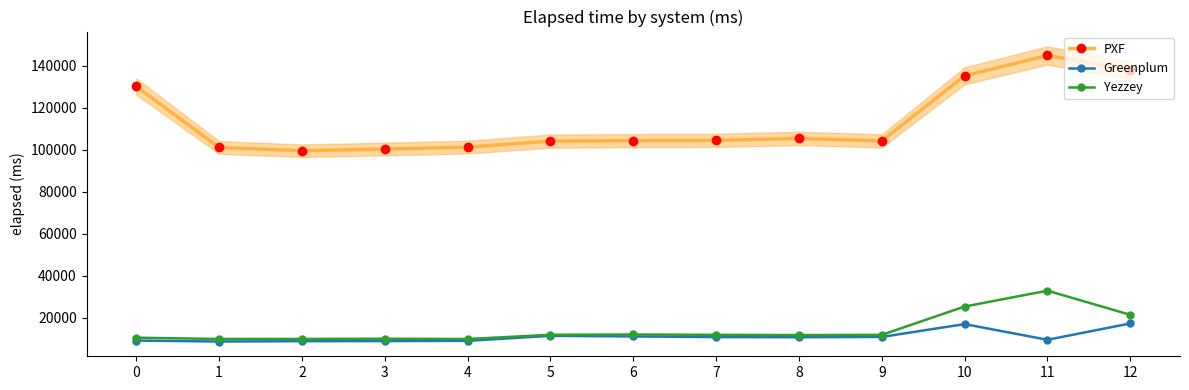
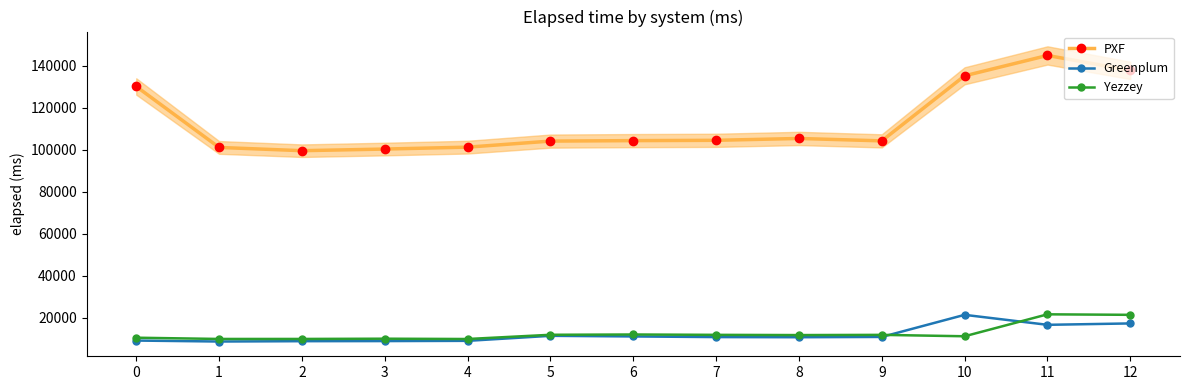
  {
    "Greenplum": {
      "0": 9000,
-     "10": 17000,
-     "11": 10000,
+     "10": 21000,
+     "11": 17000,
      "12": 17000
    },
    "Yezzey": {
      "0": 11000,
-     "10": 25000,
-     "11": 33000,
+     "10": 11000,
+     "11": 22000,
      "12": 21000
    }
  }
